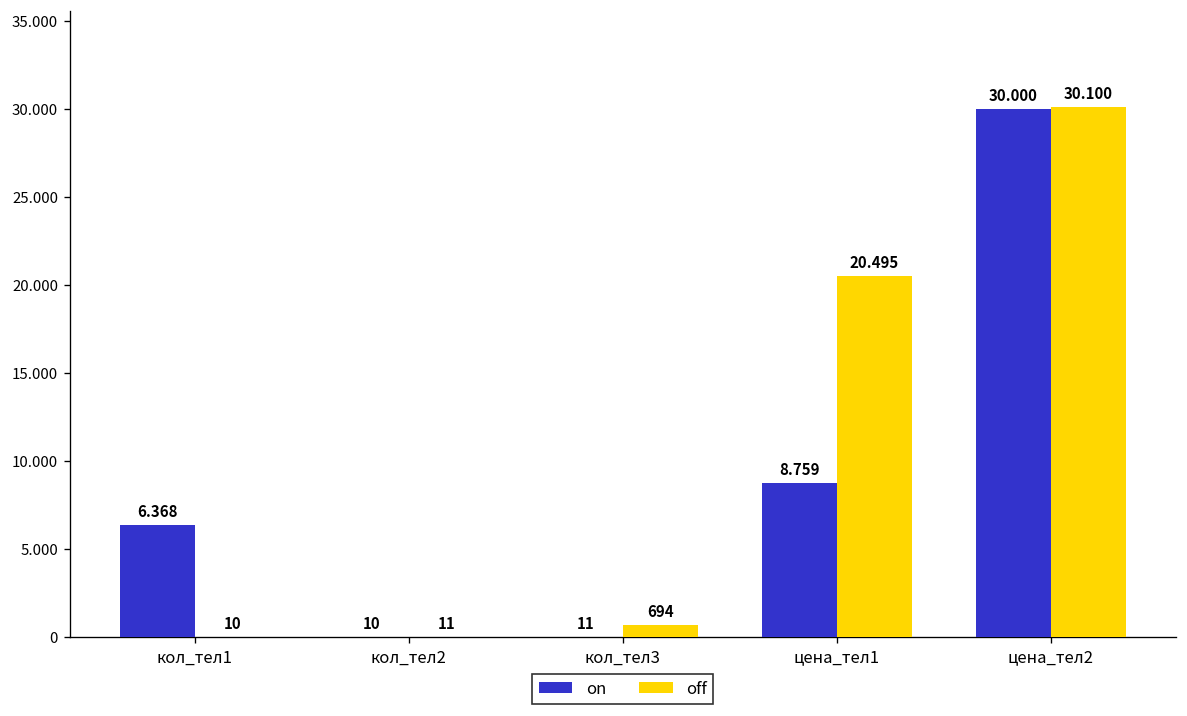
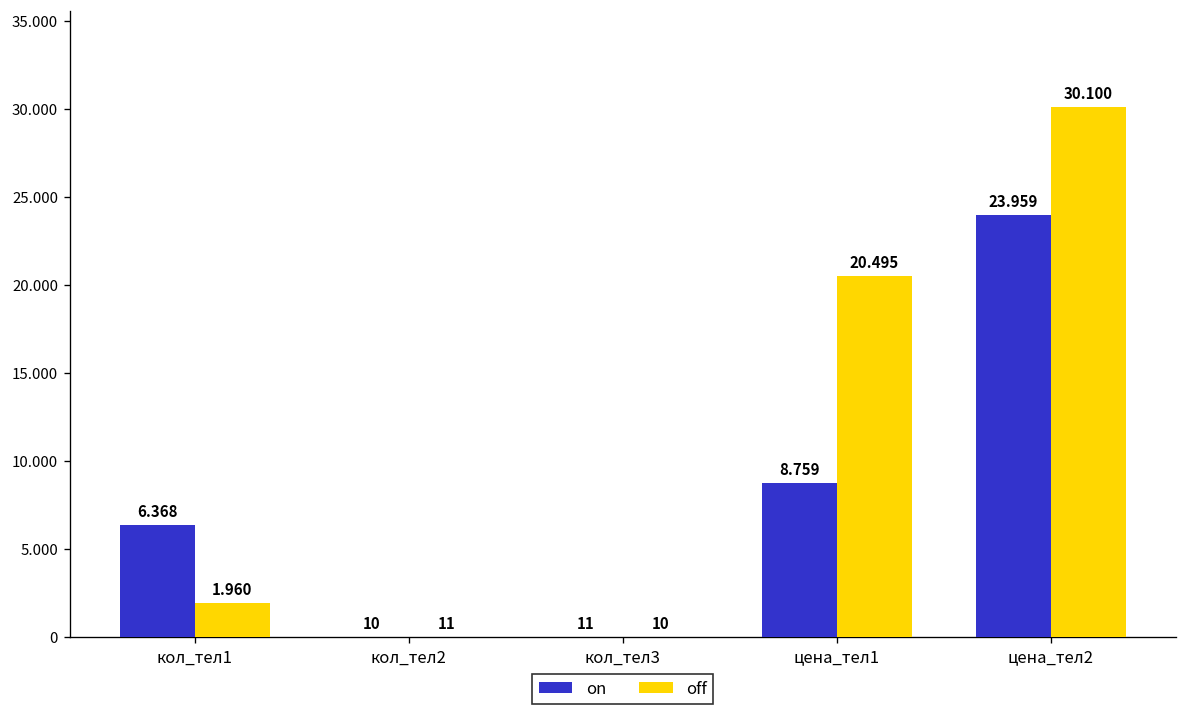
  {
    "on": {
      "кол_тел2": 10,
      "кол_тел3": 11,
-     "цена_тел2": 30.000
+     "цена_тел2": 23.959
    },
    "off": {
-     "кол_тел1": 10,
+     "кол_тел1": 1.960,
      "кол_тел2": 11,
-     "кол_тел3": 694
+     "кол_тел3": 10
    }
  }
